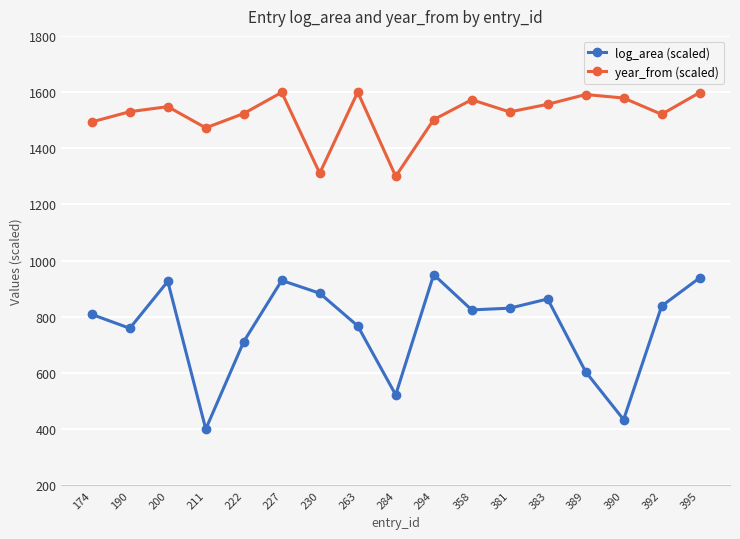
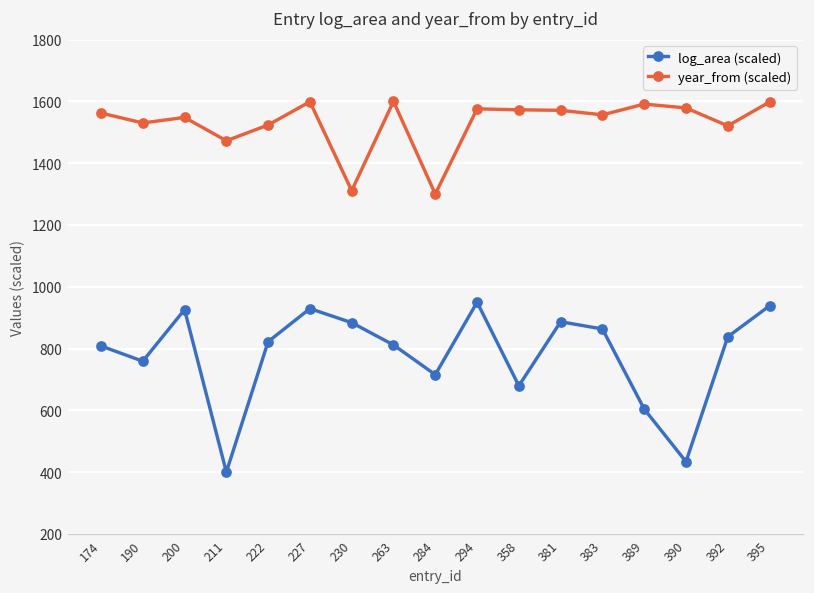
  {
    "log_area (scaled)": {
      "174": 810,
      "190": 760,
      "200": 930,
      "211": 400,
-     "222": 710,
+     "222": 820,
      "227": 930,
      "230": 880,
-     "263": 770,
-     "284": 520,
+     "263": 810,
+     "284": 720,
      "294": 950,
-     "358": 820,
-     "381": 830,
+     "358": 680,
+     "381": 890,
      "383": 860,
      "389": 600,
      "390": 430,
      "392": 840,
      "395": 940
    },
    "year_from (scaled)": {
-     "174": 1490,
+     "174": 1560,
      "190": 1530,
      "200": 1550,
      "211": 1470,
      "222": 1520,
      "227": 1600,
      "230": 1310,
      "263": 1600,
      "284": 1300,
-     "294": 1500,
+     "294": 1580,
      "358": 1570,
-     "381": 1530,
+     "381": 1570,
      "383": 1560,
      "389": 1590,
      "390": 1580,
      "392": 1520,
      "395": 1600
    }
  }
